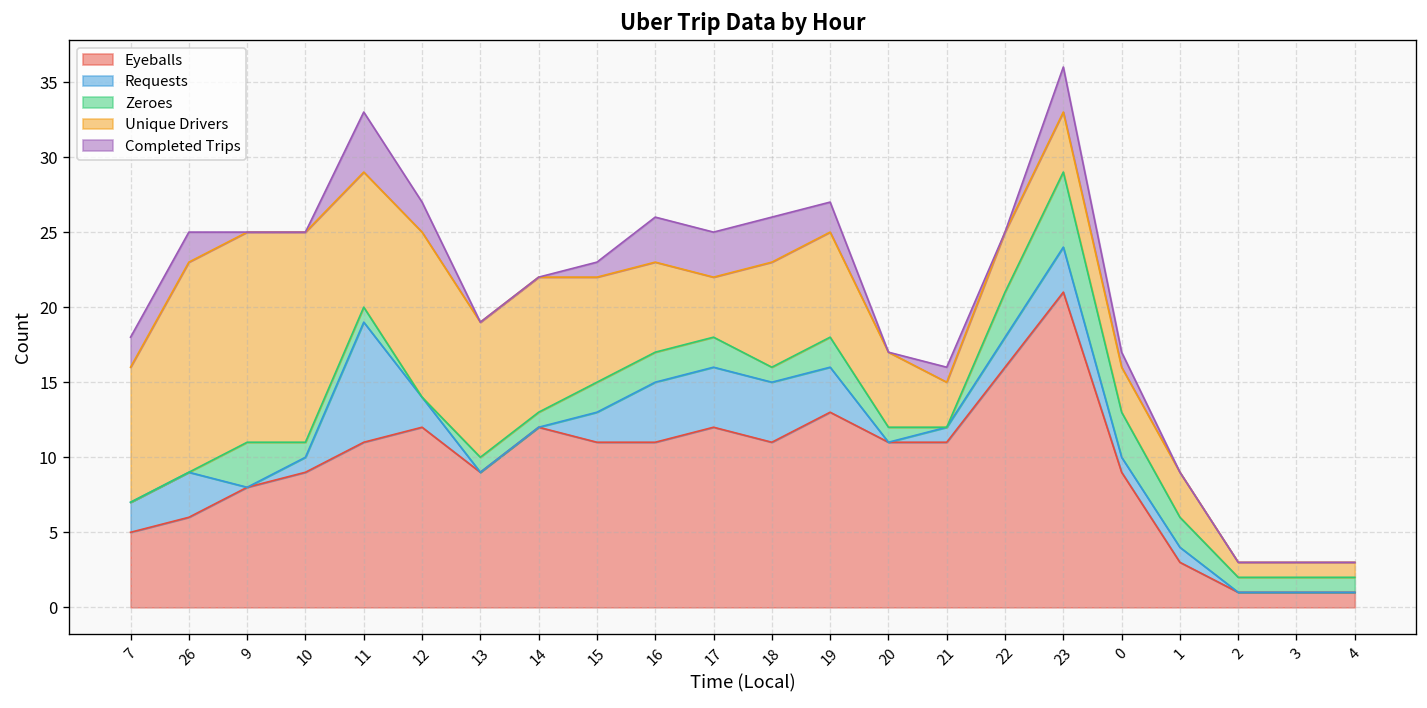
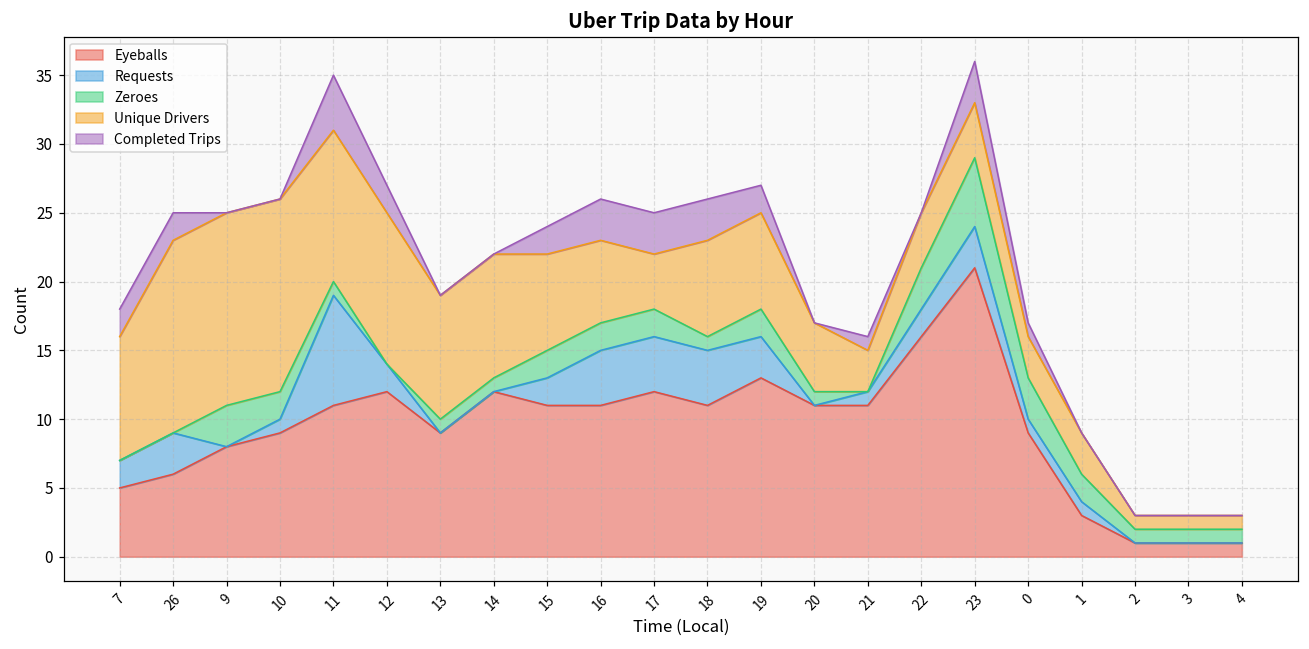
  {
    "Eyeballs": {
      "7": 5,
      "26": 6,
      "10": 9,
      "11": 11,
      "12": 12,
      "15": 11,
      "16": 11,
      "17": 12,
      "18": 11,
      "19": 13,
      "21": 11,
      "22": 16,
      "23": 21,
      "0": 9,
      "1": 3
    },
    "Requests": {
      "10": 1,
      "11": 8,
      "15": 2,
      "16": 4,
      "17": 4,
      "18": 4,
      "19": 3,
      "22": 2,
      "23": 3,
      "0": 1,
      "1": 1
    },
    "Zeroes": {
      "9": 3,
-     "10": 1,
+     "10": 2,
      "11": 1,
      "13": 1,
      "14": 1,
      "15": 2,
      "16": 2,
      "17": 2,
      "18": 1,
      "19": 2,
      "20": 1,
      "22": 3,
      "23": 5,
      "0": 3,
      "1": 2,
      "2": 1,
      "3": 1,
      "4": 1
    },
    "Unique Drivers": {
      "7": 9,
      "26": 14,
-     "11": 9,
+     "11": 11,
      "12": 11,
      "15": 7,
      "16": 6,
      "17": 4,
      "18": 7,
      "19": 7,
      "21": 3,
      "23": 4,
      "0": 3
    },
    "Completed Trips": {
      "7": 2,
      "26": 2,
      "11": 4,
      "12": 2,
-     "15": 1,
+     "15": 2,
      "16": 3,
      "17": 3,
      "18": 3,
      "19": 2,
      "21": 1,
      "23": 3,
      "0": 1
    }
  }
